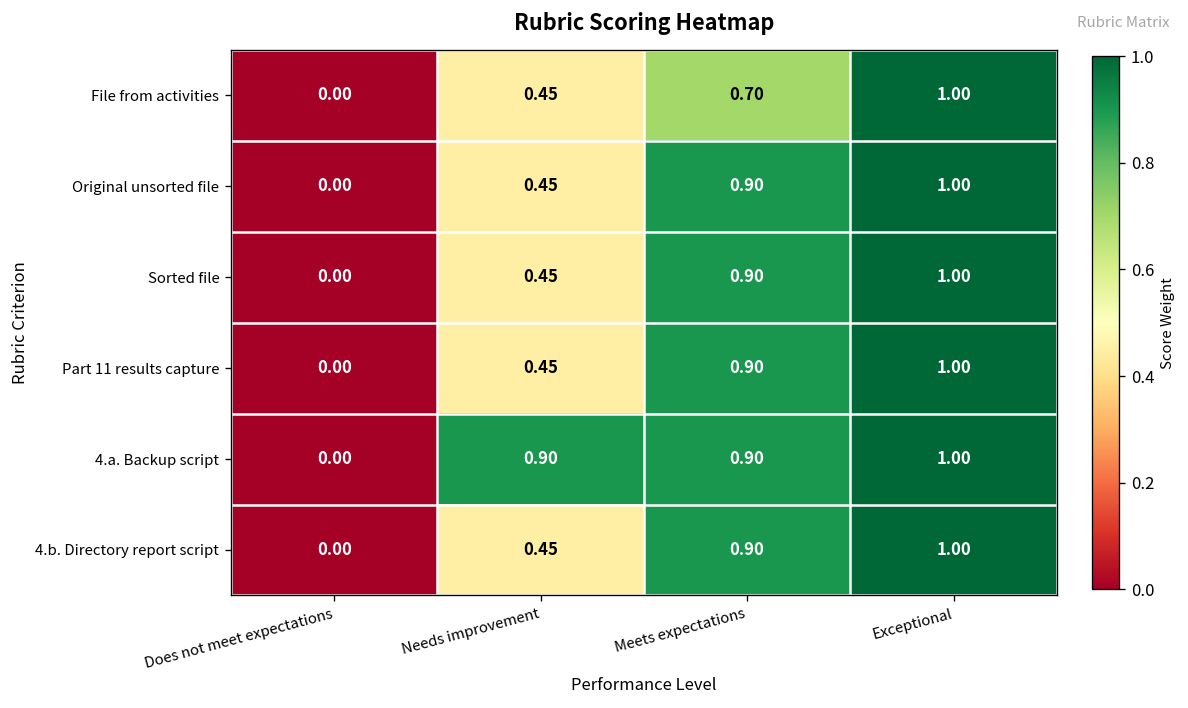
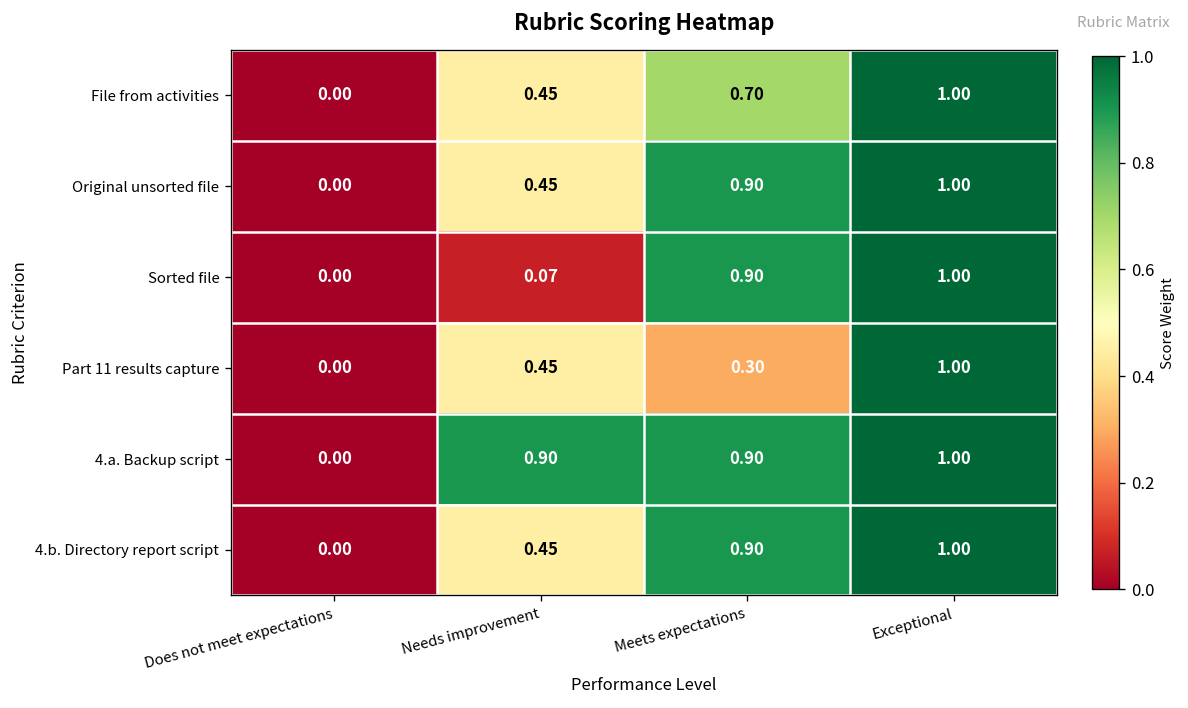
  {
    "File from activities": {
      "Does not meet expectations": 0.00,
      "Needs improvement": 0.45,
      "Meets expectations": 0.70,
      "Exceptional": 1.00
    },
    "Original unsorted file": {
      "Does not meet expectations": 0.00,
      "Needs improvement": 0.45,
      "Meets expectations": 0.90,
      "Exceptional": 1.00
    },
    "Sorted file": {
      "Does not meet expectations": 0.00,
-     "Needs improvement": 0.45,
+     "Needs improvement": 0.07,
      "Meets expectations": 0.90,
      "Exceptional": 1.00
    },
    "Part 11 results capture": {
      "Does not meet expectations": 0.00,
      "Needs improvement": 0.45,
-     "Meets expectations": 0.90,
+     "Meets expectations": 0.30,
      "Exceptional": 1.00
    },
    "4.a. Backup script": {
      "Does not meet expectations": 0.00,
      "Needs improvement": 0.90,
      "Meets expectations": 0.90,
      "Exceptional": 1.00
    },
    "4.b. Directory report script": {
      "Does not meet expectations": 0.00,
      "Needs improvement": 0.45,
      "Meets expectations": 0.90,
      "Exceptional": 1.00
    }
  }
